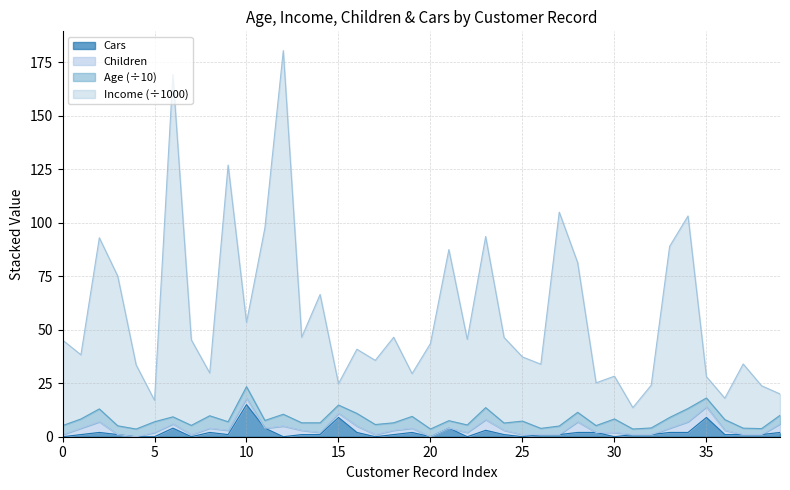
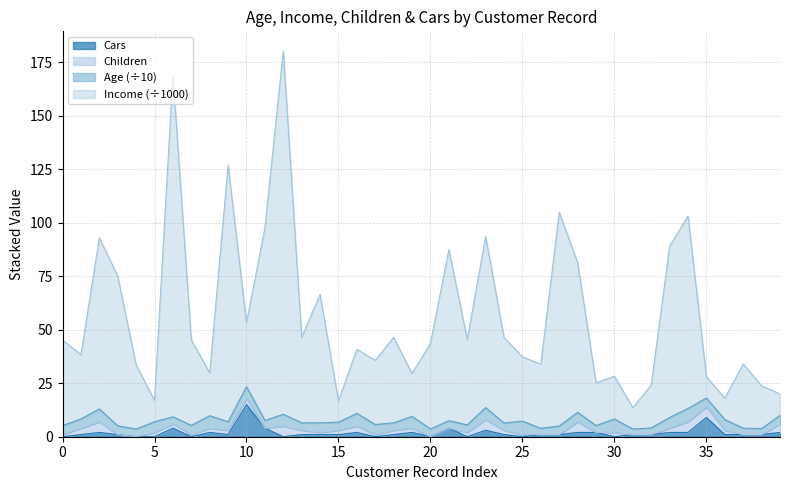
  {
    "Cars": {
      "5": 0,
      "10": 15,
-     "15": 9,
+     "15": 1,
      "30": 0,
      "35": 9
    }
  }
